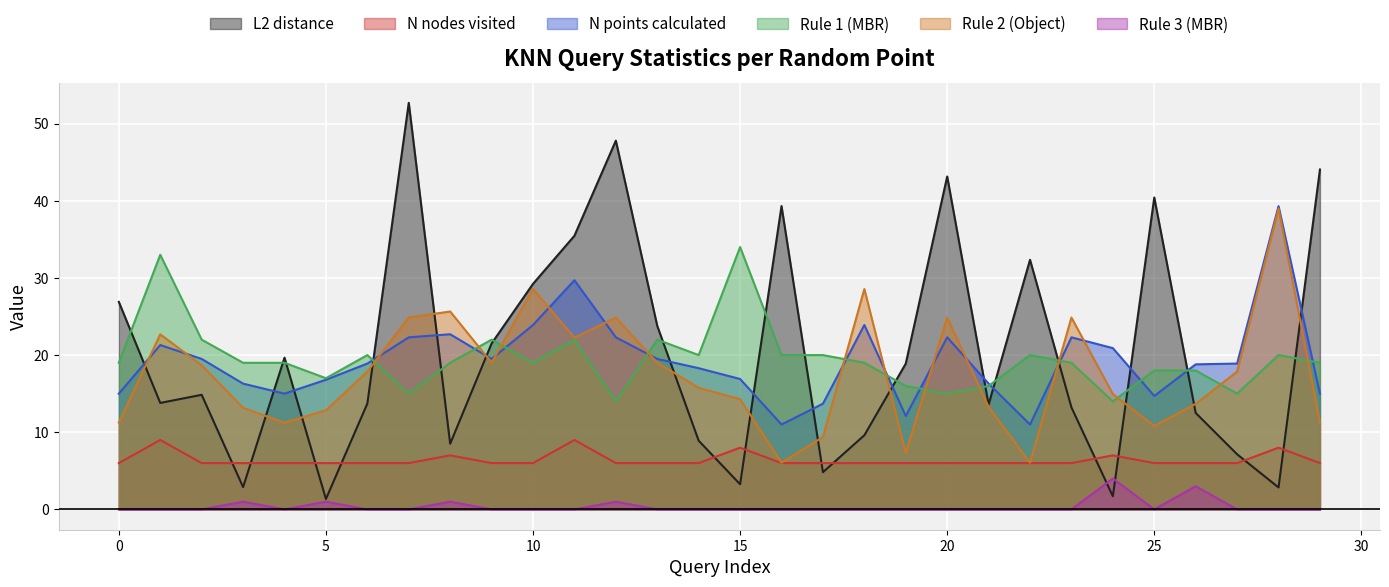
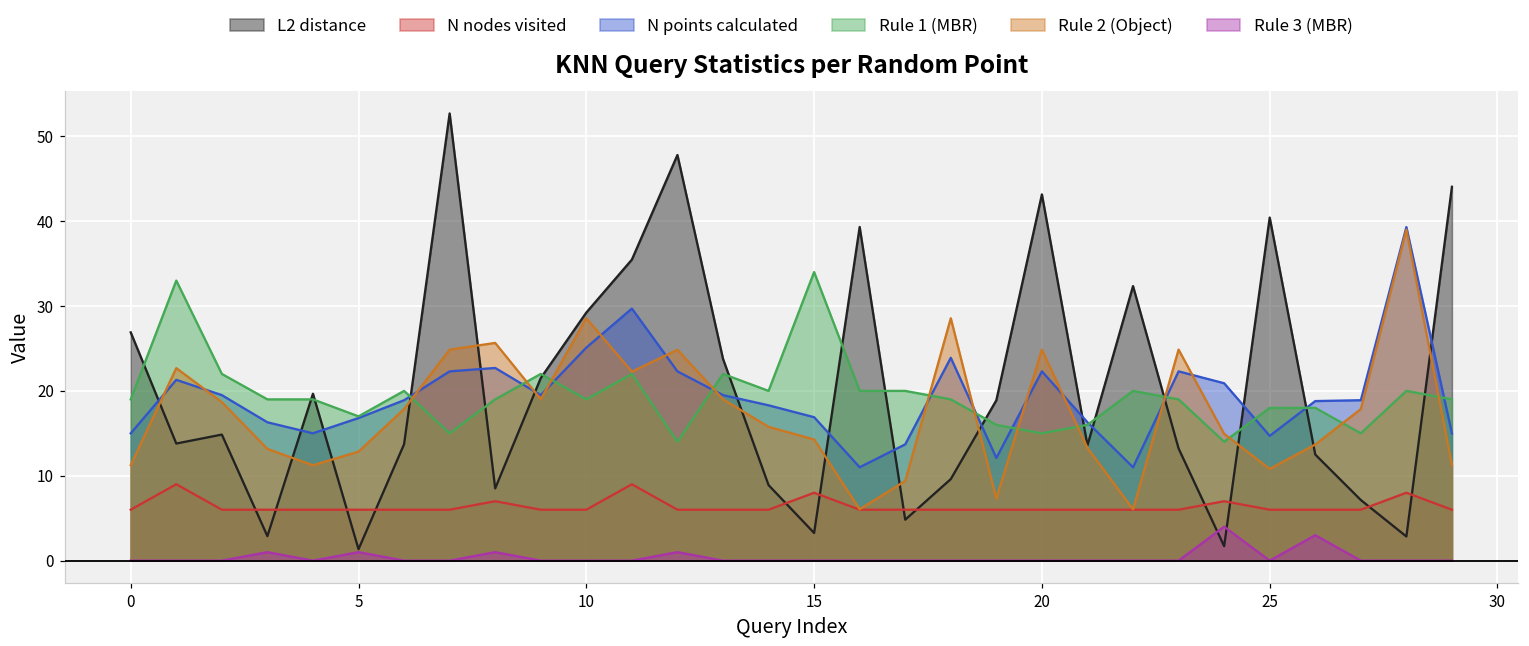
  {
    "L2 distance": {
      "0": 27,
      "5": 1,
      "10": 29,
      "15": 3,
      "20": 43,
      "25": 40
    },
    "N points calculated": {
      "0": 15,
-     "10": 24,
+     "10": 25,
      "15": 17,
      "20": 22,
      "25": 15
    },
    "Rule 1 (MBR)": {
      "0": 19,
      "10": 19,
      "15": 34,
      "20": 15,
      "25": 18
    },
    "Rule 3 (MBR)": {
      "0": 0,
      "5": 1,
      "10": 0,
      "15": 0,
      "20": 0,
      "25": 0
    }
  }
